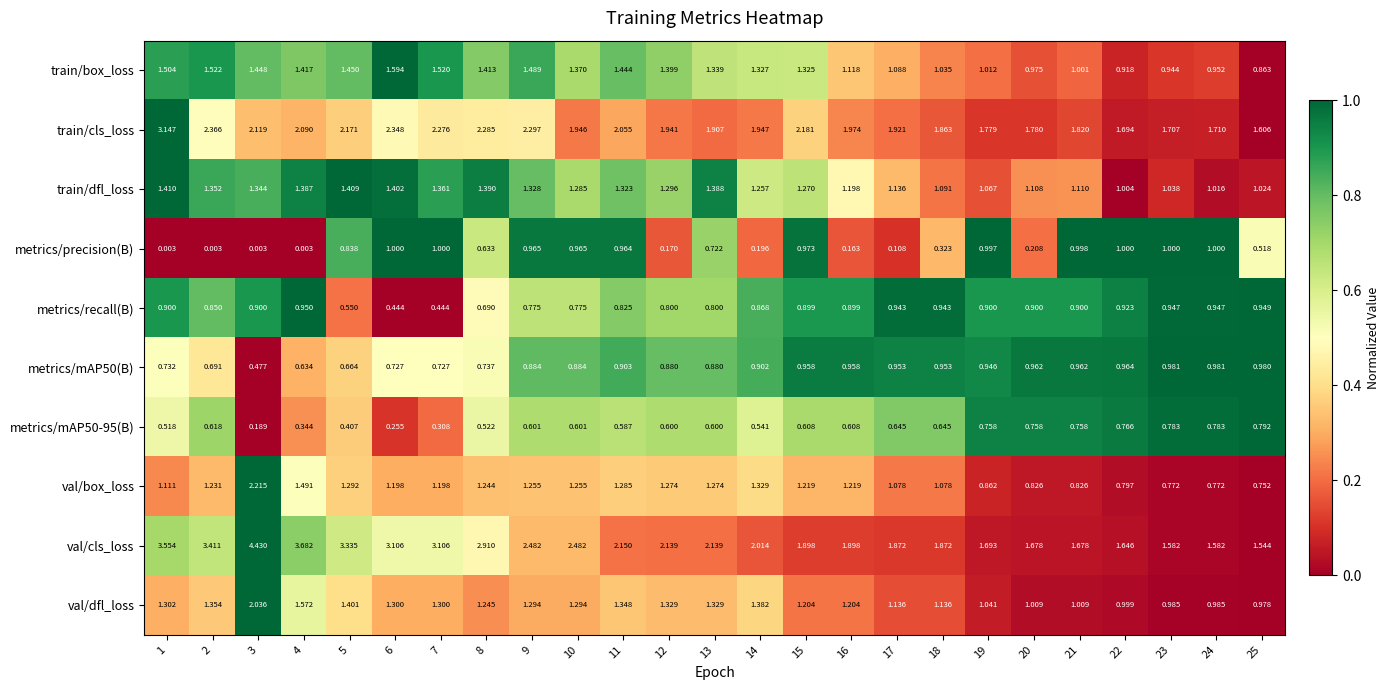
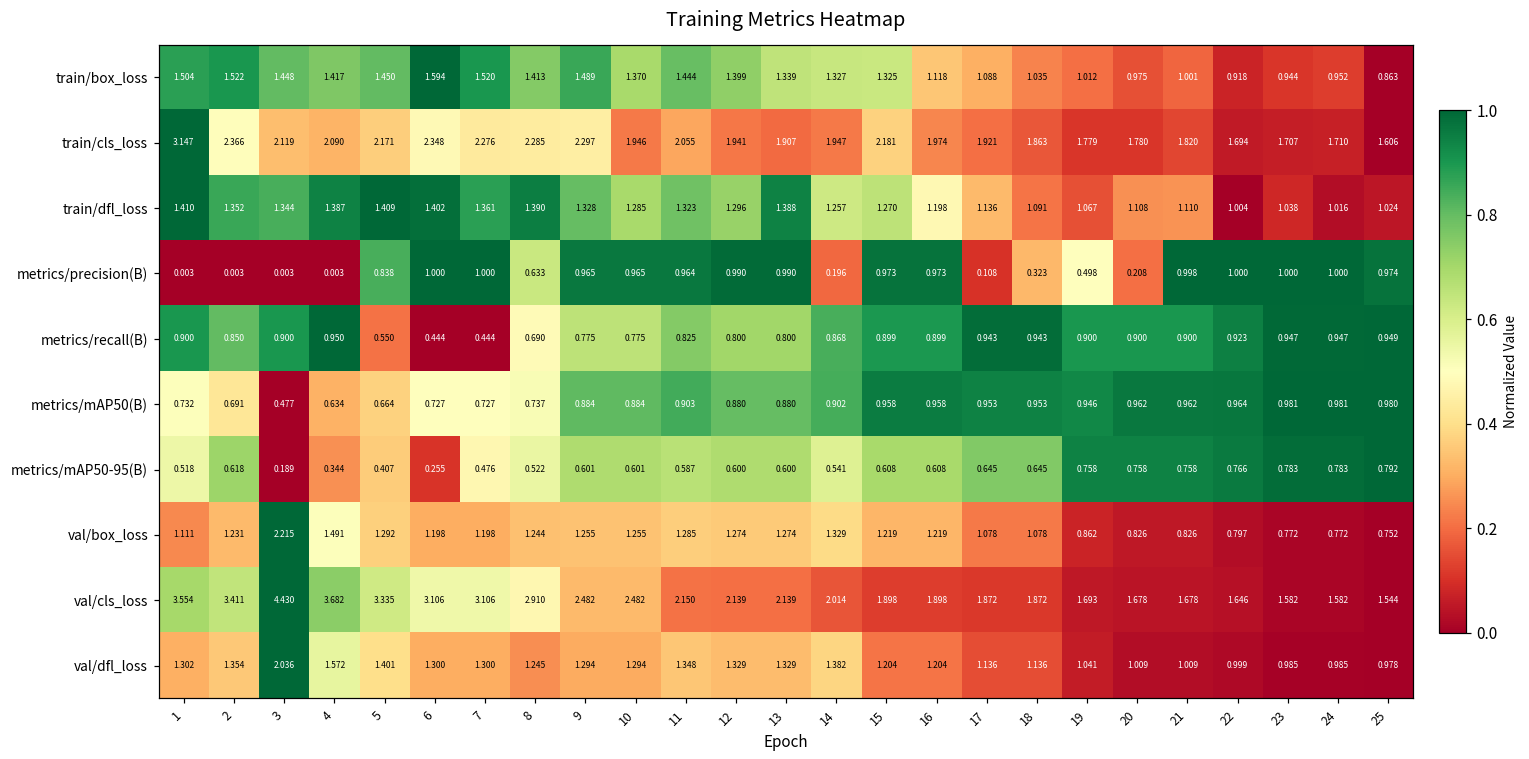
  {
    "metrics/precision(B)": {
      "1": 0.003,
      "2": 0.003,
      "3": 0.003,
      "4": 0.003,
      "5": 0.838,
      "6": 1.000,
      "7": 1.000,
      "8": 0.633,
      "9": 0.965,
      "10": 0.965,
      "11": 0.964,
-     "12": 0.170,
-     "13": 0.722,
+     "12": 0.990,
+     "13": 0.990,
      "14": 0.196,
      "15": 0.973,
-     "16": 0.163,
+     "16": 0.973,
      "17": 0.108,
      "18": 0.323,
-     "19": 0.997,
+     "19": 0.498,
      "20": 0.208,
      "21": 0.998,
      "22": 1.000,
      "23": 1.000,
      "24": 1.000,
-     "25": 0.518
+     "25": 0.974
    },
    "metrics/mAP50-95(B)": {
      "1": 0.518,
      "2": 0.618,
      "3": 0.189,
      "4": 0.344,
      "5": 0.407,
      "6": 0.255,
-     "7": 0.308,
+     "7": 0.476,
      "8": 0.522,
      "9": 0.601,
      "10": 0.601,
      "11": 0.587,
      "12": 0.600,
      "13": 0.600,
      "14": 0.541,
      "15": 0.608,
      "16": 0.608,
      "17": 0.645,
      "18": 0.645,
      "19": 0.758,
      "20": 0.758,
      "21": 0.758,
      "22": 0.766,
      "23": 0.783,
      "24": 0.783,
      "25": 0.792
    }
  }
